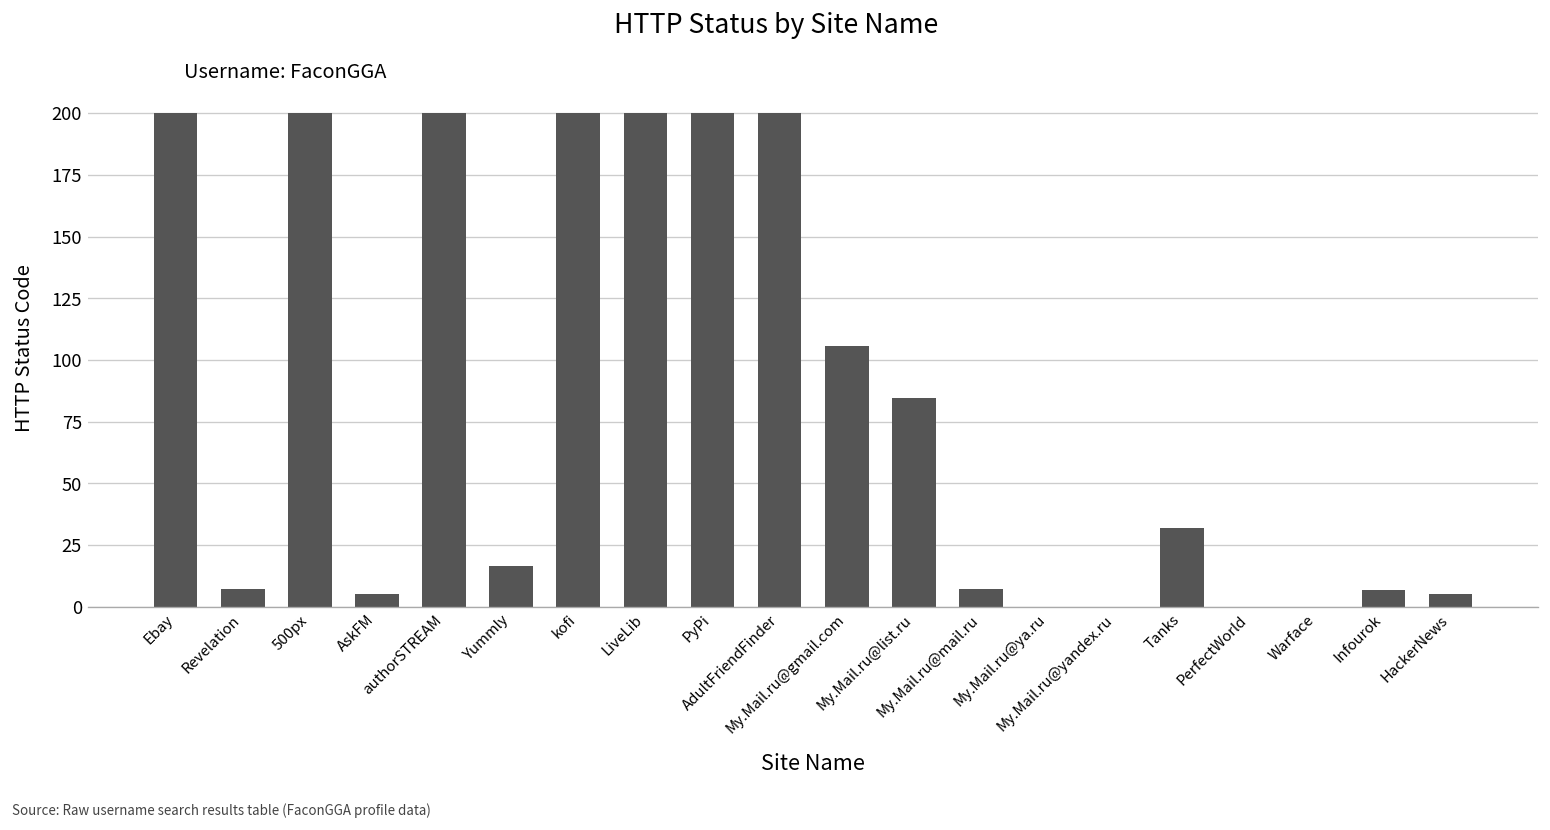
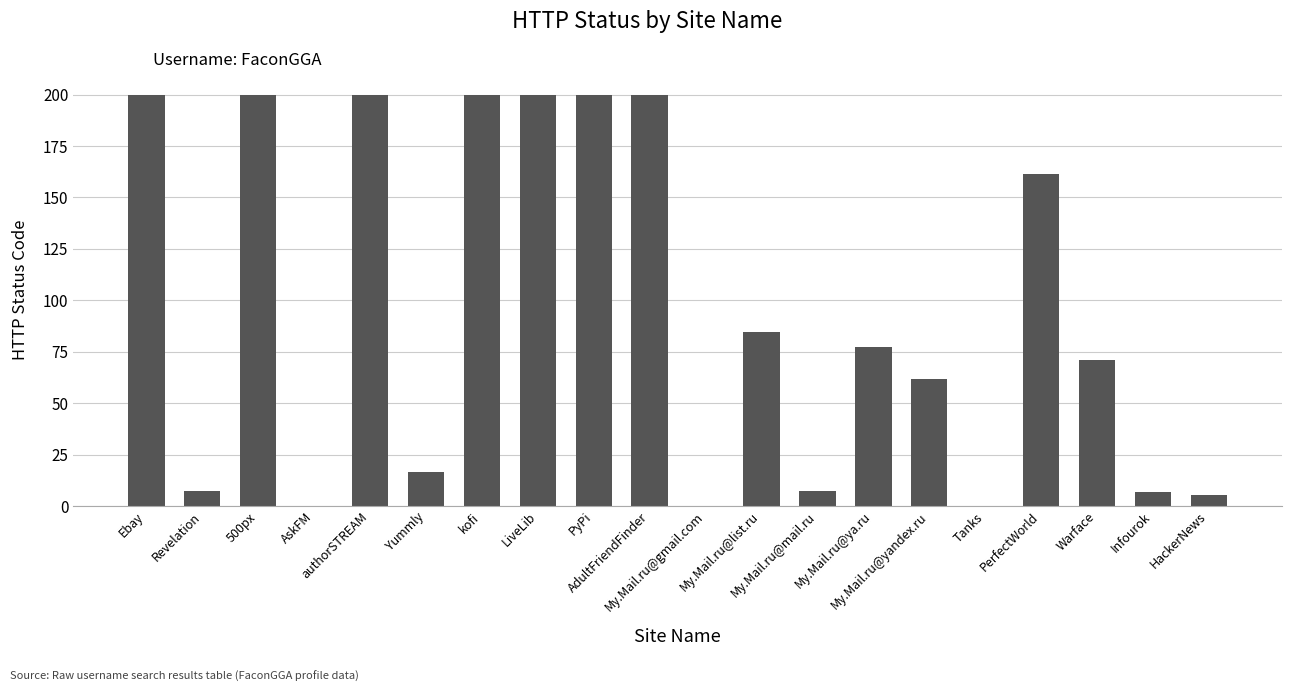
  {
    "Ebay": 200,
    "Revelation": 7,
    "500px": 200,
-   "AskFM": 5,
+   "AskFM": 0,
    "authorSTREAM": 200,
    "Yummly": 16,
    "kofi": 200,
    "LiveLib": 200,
    "PyPi": 200,
    "AdultFriendFinder": 200,
-   "My.Mail.ru@gmail.com": 106,
+   "My.Mail.ru@gmail.com": 0,
    "My.Mail.ru@list.ru": 85,
    "My.Mail.ru@mail.ru": 7,
-   "My.Mail.ru@ya.ru": 0,
-   "My.Mail.ru@yandex.ru": 0,
-   "Tanks": 32,
-   "PerfectWorld": 0,
-   "Warface": 0,
+   "My.Mail.ru@ya.ru": 77,
+   "My.Mail.ru@yandex.ru": 62,
+   "Tanks": 0,
+   "PerfectWorld": 161,
+   "Warface": 71,
    "Infourok": 7,
    "HackerNews": 5
  }
